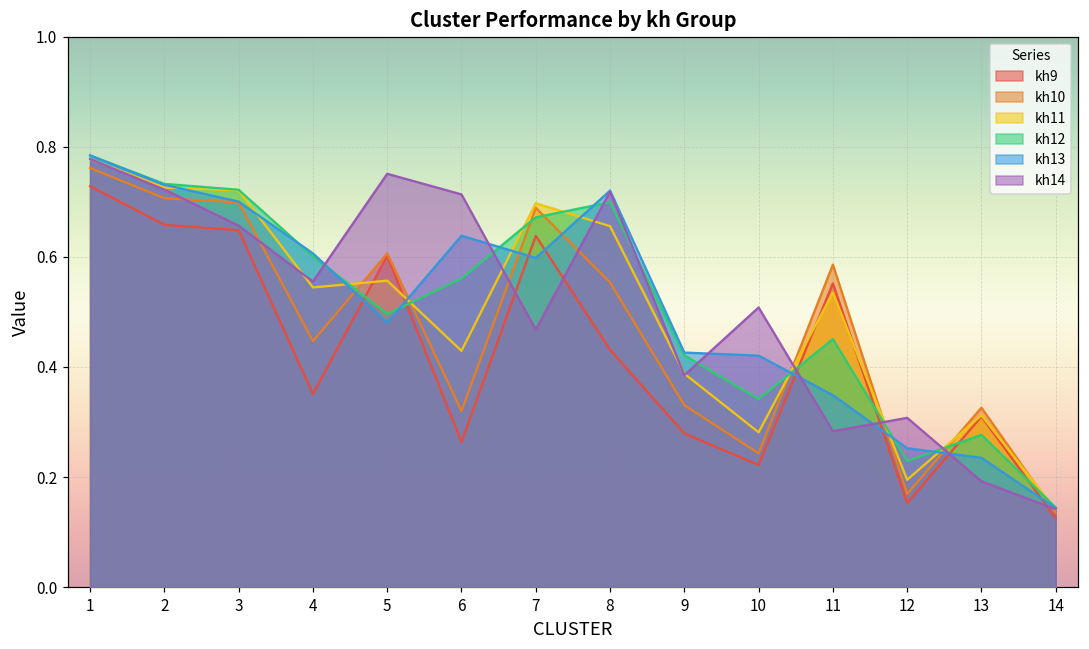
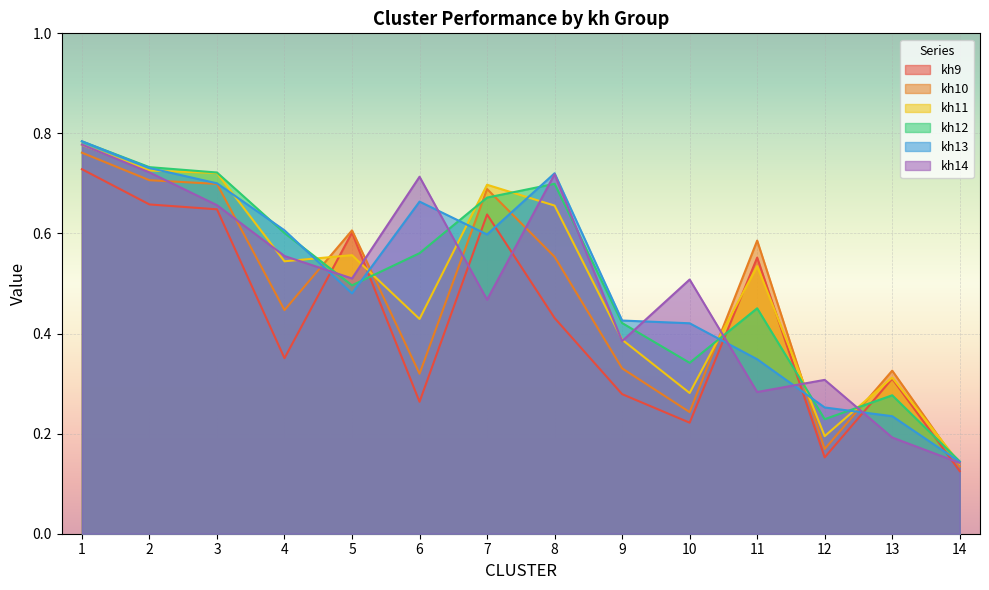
  {
    "kh11": {
      "4": 0.54,
      "5": 0.56,
      "6": 0.43,
      "7": 0.70,
      "8": 0.66,
      "10": 0.28,
      "11": 0.53,
      "12": 0.19
    },
    "kh12": {
      "4": 0.60,
      "5": 0.50,
      "6": 0.56,
      "7": 0.67,
      "8": 0.70,
      "10": 0.34,
      "11": 0.45,
      "12": 0.23,
      "13": 0.28
    },
    "kh13": {
      "4": 0.61,
      "5": 0.48,
-     "6": 0.64,
+     "6": 0.66,
      "7": 0.60,
      "10": 0.42,
      "11": 0.35,
      "12": 0.25,
      "13": 0.23
    },
    "kh14": {
      "3": 0.66,
      "4": 0.56,
-     "5": 0.75,
+     "5": 0.51,
      "6": 0.71,
      "7": 0.47,
      "10": 0.51,
      "11": 0.28,
      "12": 0.31,
      "13": 0.19
    }
  }
